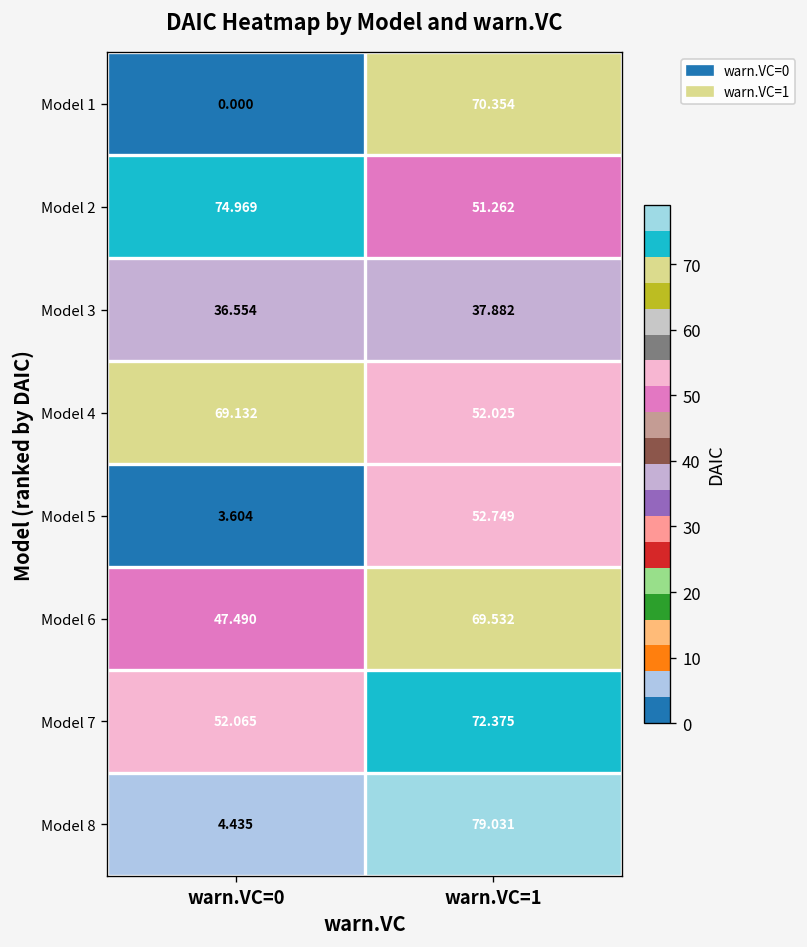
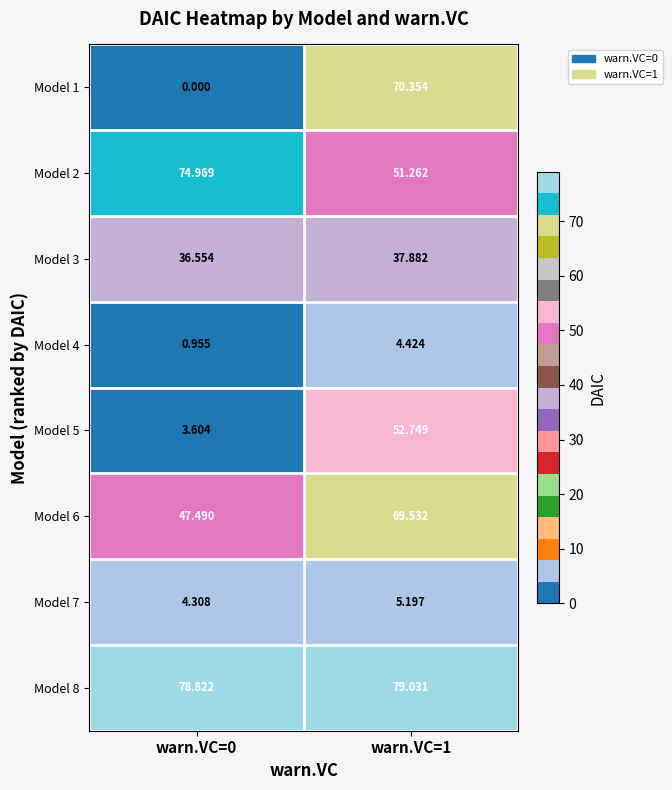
  {
    "Model 1": {
      "warn.VC=0": 0.000,
      "warn.VC=1": 70.354
    },
    "Model 2": {
      "warn.VC=0": 74.969,
      "warn.VC=1": 51.262
    },
    "Model 3": {
      "warn.VC=0": 36.554,
      "warn.VC=1": 37.882
    },
    "Model 4": {
-     "warn.VC=0": 69.132,
-     "warn.VC=1": 52.025
+     "warn.VC=0": 0.955,
+     "warn.VC=1": 4.424
    },
    "Model 5": {
      "warn.VC=0": 3.604,
      "warn.VC=1": 52.749
    },
    "Model 6": {
      "warn.VC=0": 47.490,
      "warn.VC=1": 69.532
    },
    "Model 7": {
-     "warn.VC=0": 52.065,
-     "warn.VC=1": 72.375
+     "warn.VC=0": 4.308,
+     "warn.VC=1": 5.197
    },
    "Model 8": {
-     "warn.VC=0": 4.435,
+     "warn.VC=0": 78.822,
      "warn.VC=1": 79.031
    }
  }
